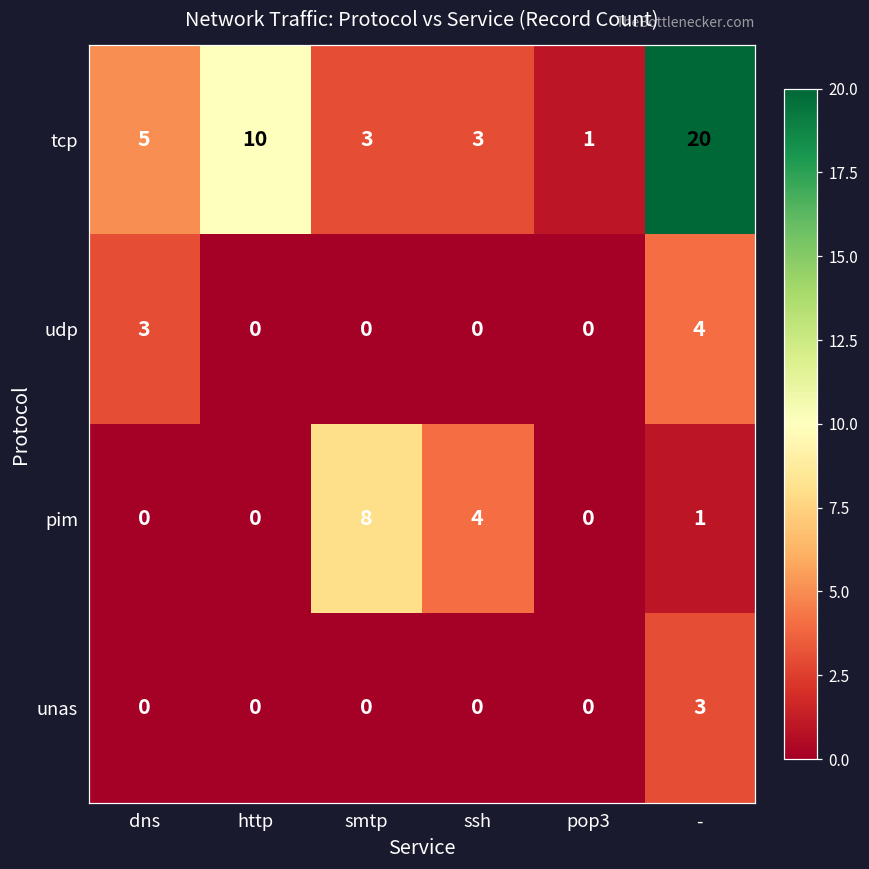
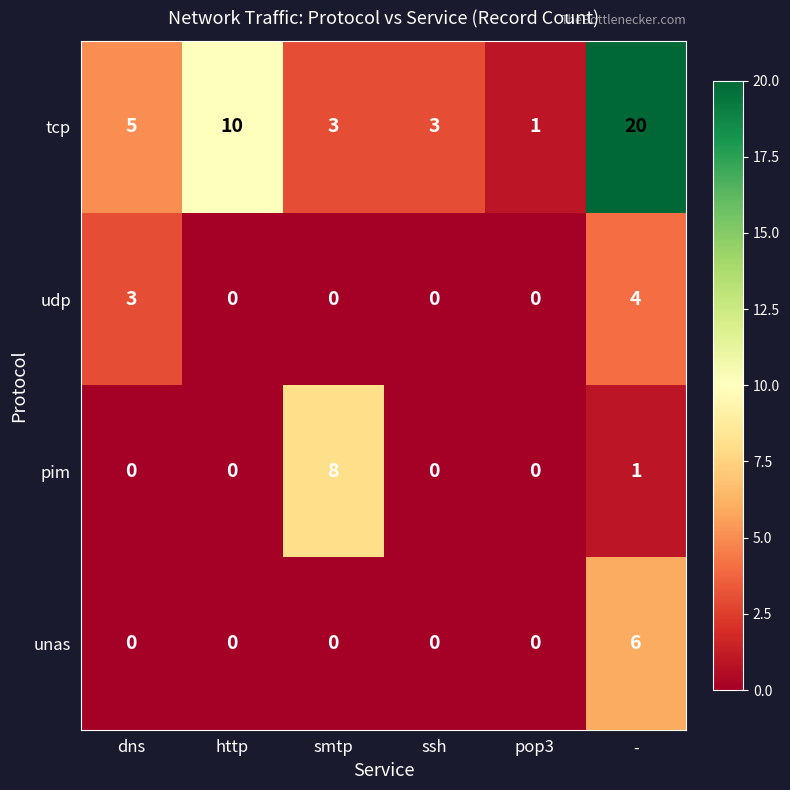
  {
    "tcp": {
      "dns": 5,
      "http": 10,
      "smtp": 3,
      "ssh": 3,
      "pop3": 1,
      "-": 20
    },
    "udp": {
      "dns": 3,
      "http": 0,
      "smtp": 0,
      "ssh": 0,
      "pop3": 0,
      "-": 4
    },
    "pim": {
      "dns": 0,
      "http": 0,
      "smtp": 8,
-     "ssh": 4,
+     "ssh": 0,
      "pop3": 0,
      "-": 1
    },
    "unas": {
      "dns": 0,
      "http": 0,
      "smtp": 0,
      "ssh": 0,
      "pop3": 0,
-     "-": 3
+     "-": 6
    }
  }
